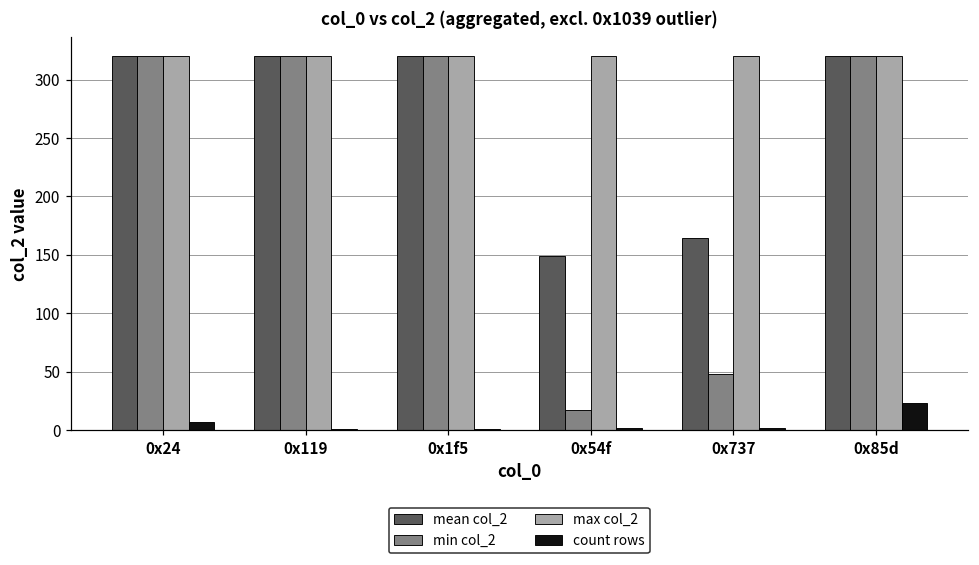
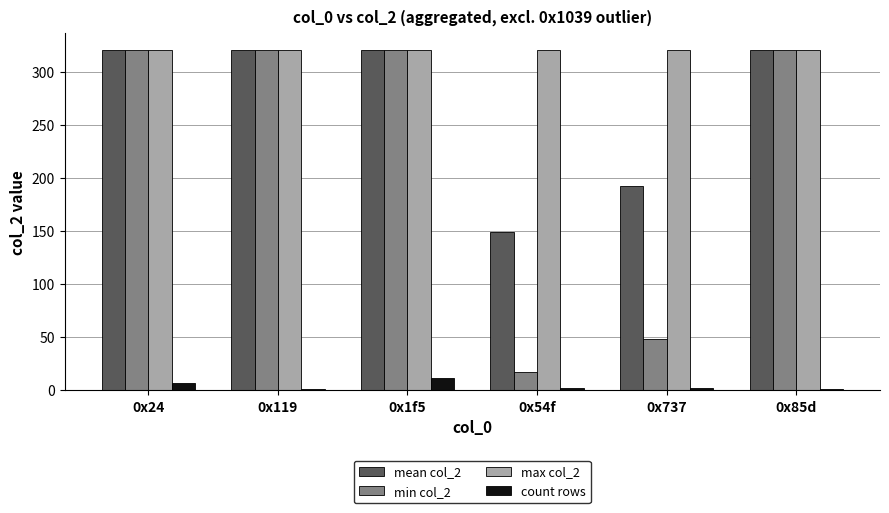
  {
    "mean col_2": {
      "0x24": 320,
      "0x119": 320,
      "0x1f5": 320,
      "0x54f": 149,
-     "0x737": 164,
+     "0x737": 192,
      "0x85d": 320
    },
    "min col_2": {
      "0x24": 320,
      "0x119": 320,
      "0x1f5": 320,
      "0x54f": 17,
      "0x737": 48,
      "0x85d": 320
    },
    "max col_2": {
      "0x24": 320,
      "0x119": 320,
      "0x1f5": 320,
      "0x54f": 320,
      "0x737": 320,
      "0x85d": 320
    },
    "count rows": {
      "0x24": 7,
-     "0x1f5": 1,
-     "0x85d": 23
+     "0x1f5": 12,
+     "0x85d": 1
    }
  }
